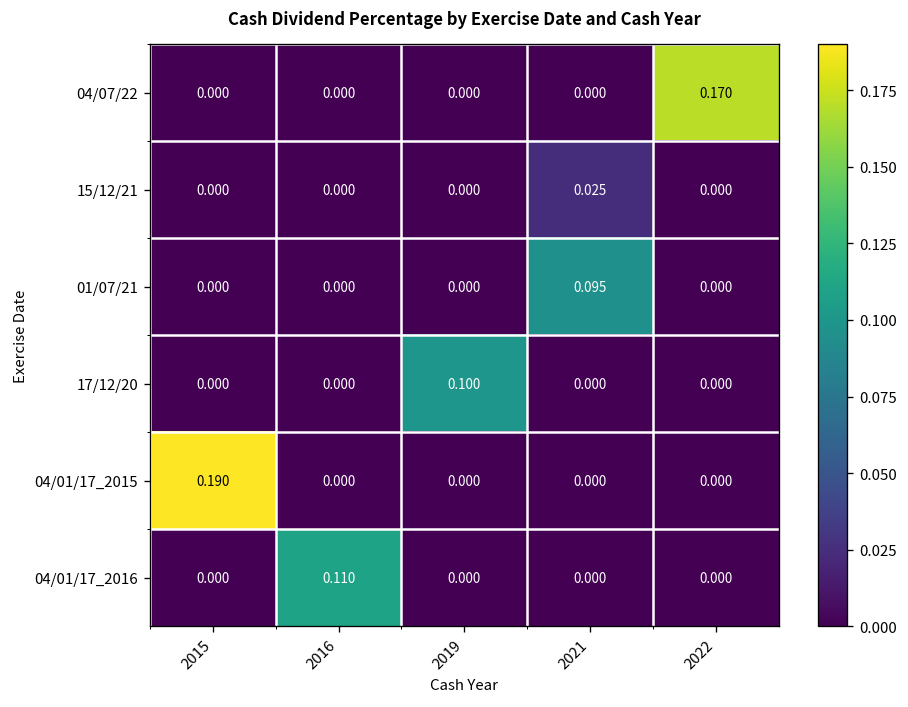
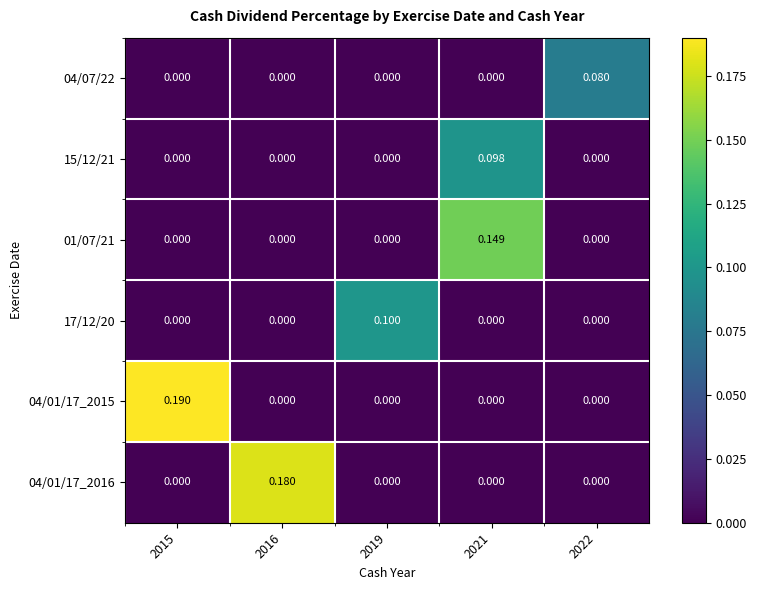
  {
    "04/07/22": {
      "2015": 0.000,
      "2016": 0.000,
      "2019": 0.000,
      "2021": 0.000,
-     "2022": 0.170
+     "2022": 0.080
    },
    "15/12/21": {
      "2015": 0.000,
      "2016": 0.000,
      "2019": 0.000,
-     "2021": 0.025,
+     "2021": 0.098,
      "2022": 0.000
    },
    "01/07/21": {
      "2015": 0.000,
      "2016": 0.000,
      "2019": 0.000,
-     "2021": 0.095,
+     "2021": 0.149,
      "2022": 0.000
    },
    "17/12/20": {
      "2015": 0.000,
      "2016": 0.000,
      "2019": 0.100,
      "2021": 0.000,
      "2022": 0.000
    },
    "04/01/17_2015": {
      "2015": 0.190,
      "2016": 0.000,
      "2019": 0.000,
      "2021": 0.000,
      "2022": 0.000
    },
    "04/01/17_2016": {
      "2015": 0.000,
-     "2016": 0.110,
+     "2016": 0.180,
      "2019": 0.000,
      "2021": 0.000,
      "2022": 0.000
    }
  }
